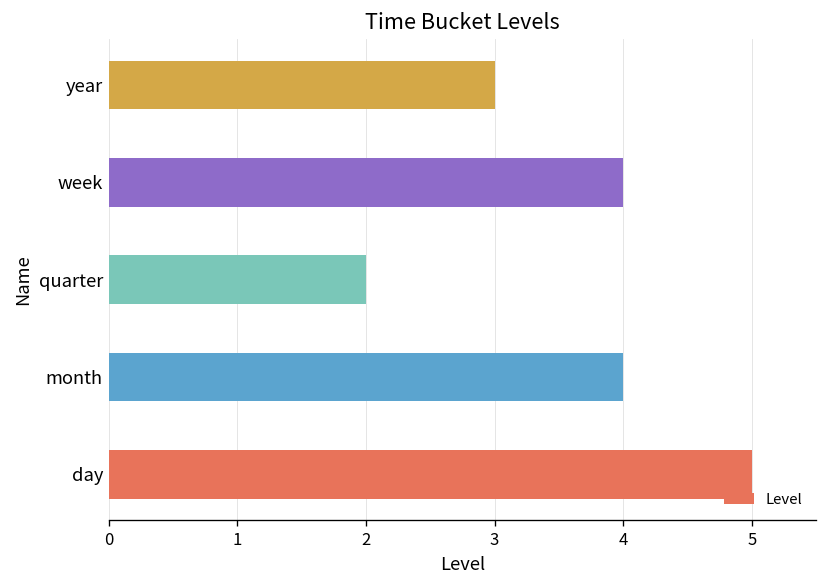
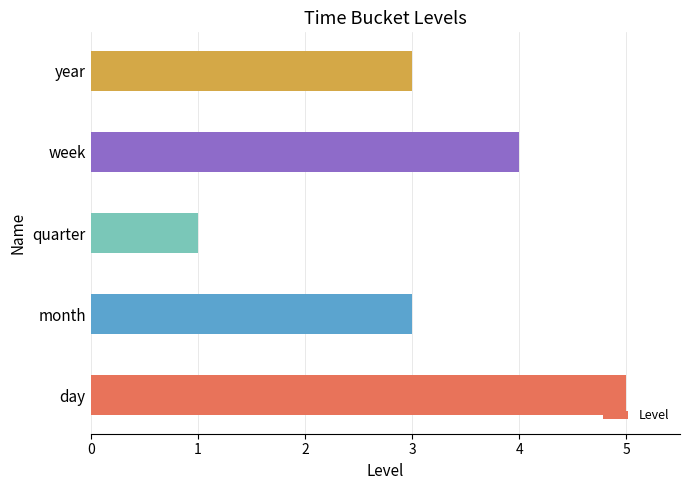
  {
    "year": 3,
    "week": 4,
-   "quarter": 2,
-   "month": 4,
+   "quarter": 1,
+   "month": 3,
    "day": 5
  }
